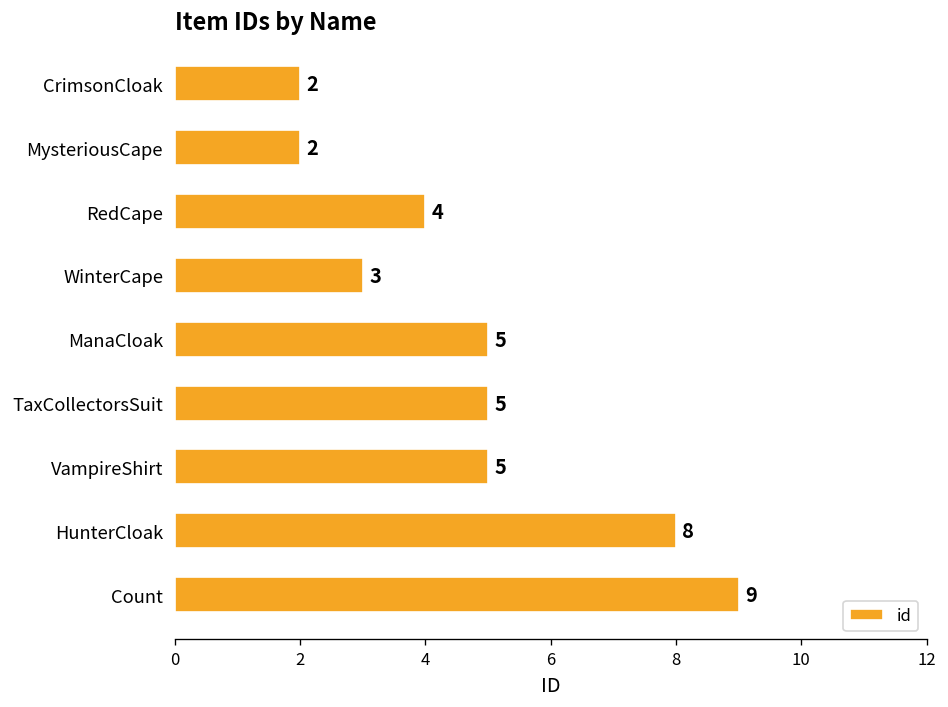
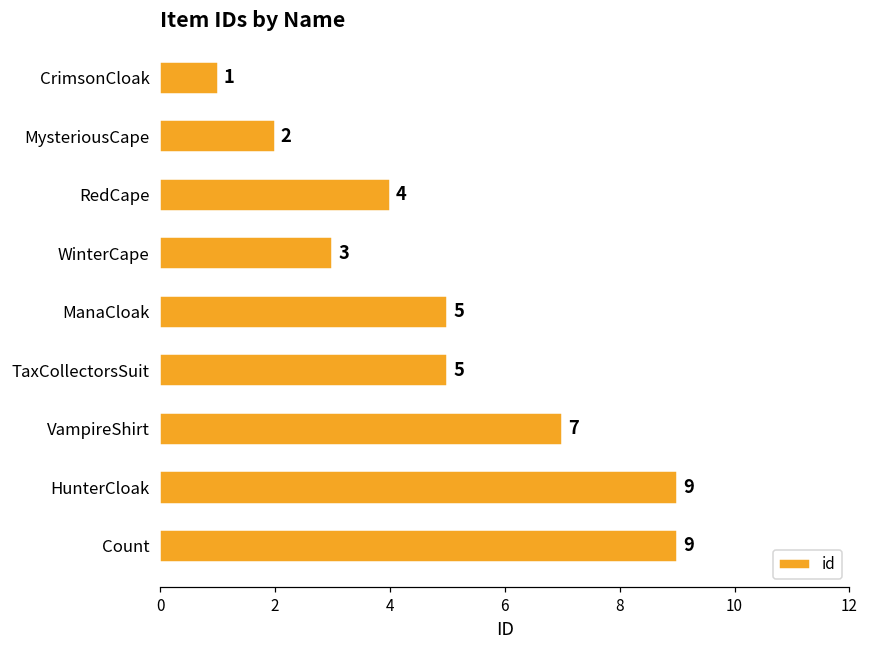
  {
-   "CrimsonCloak": 2,
+   "CrimsonCloak": 1,
    "MysteriousCape": 2,
    "RedCape": 4,
    "WinterCape": 3,
    "ManaCloak": 5,
    "TaxCollectorsSuit": 5,
-   "VampireShirt": 5,
-   "HunterCloak": 8,
+   "VampireShirt": 7,
+   "HunterCloak": 9,
    "Count": 9
  }
